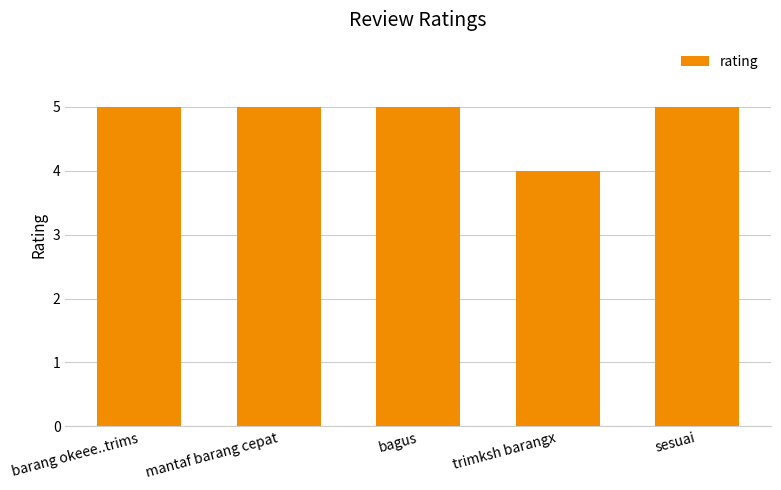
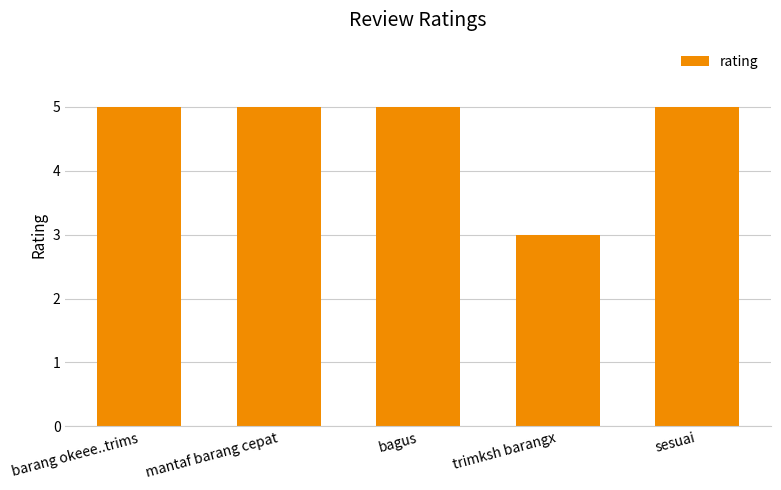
  {
    "barang okeee..trims": 5,
    "mantaf barang cepat": 5,
    "bagus": 5,
-   "trimksh barangx": 4,
+   "trimksh barangx": 3,
    "sesuai": 5
  }
